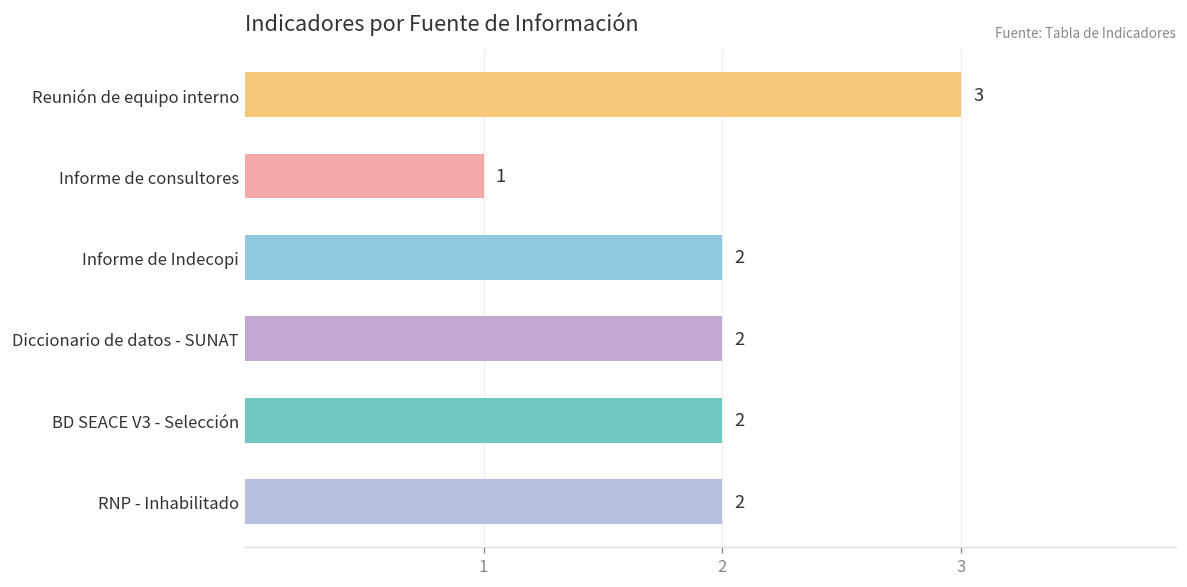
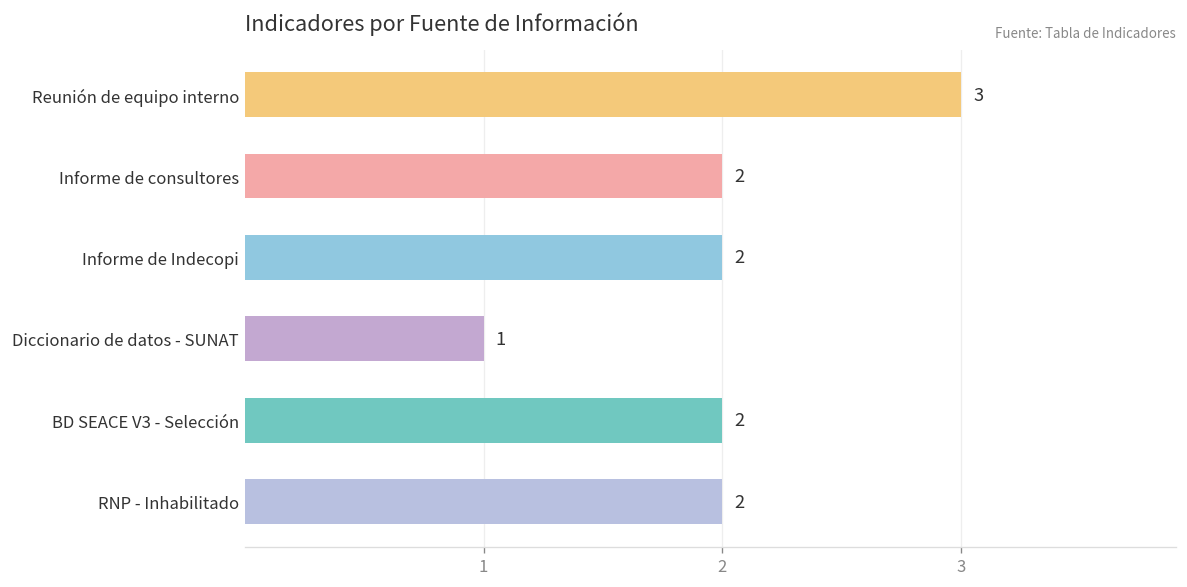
  {
    "Reunión de equipo interno": 3,
-   "Informe de consultores": 1,
+   "Informe de consultores": 2,
    "Informe de Indecopi": 2,
-   "Diccionario de datos - SUNAT": 2,
+   "Diccionario de datos - SUNAT": 1,
    "BD SEACE V3 - Selección": 2,
    "RNP - Inhabilitado": 2
  }
